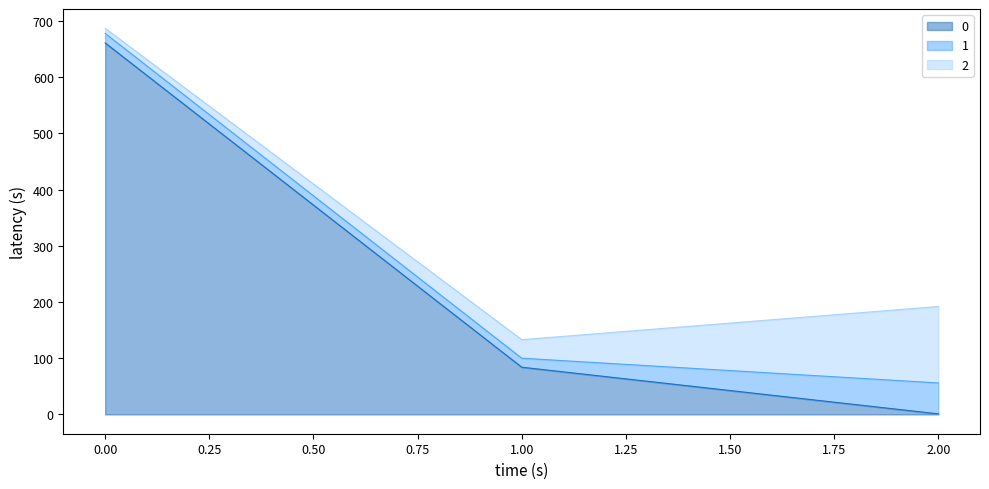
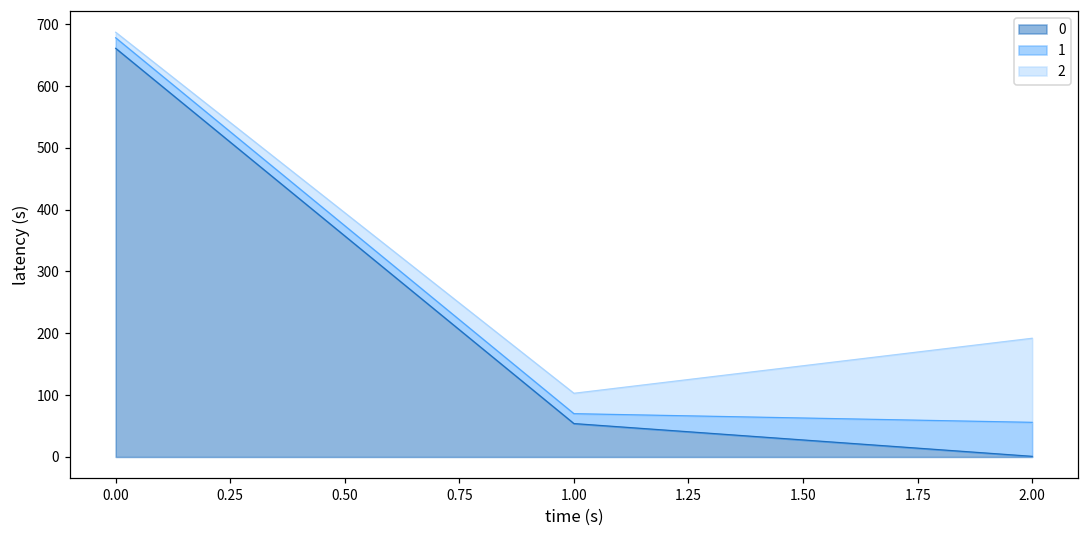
  {
    "0": {
      "0.00": 660,
-     "1.00": 80,
+     "1.00": 50,
      "2.00": 0
    },
    "1": {
      "0.00": 20,
      "1.00": 20,
      "2.00": 60
    },
    "2": {
      "0.00": 10,
      "1.00": 30,
      "2.00": 140
    }
  }
